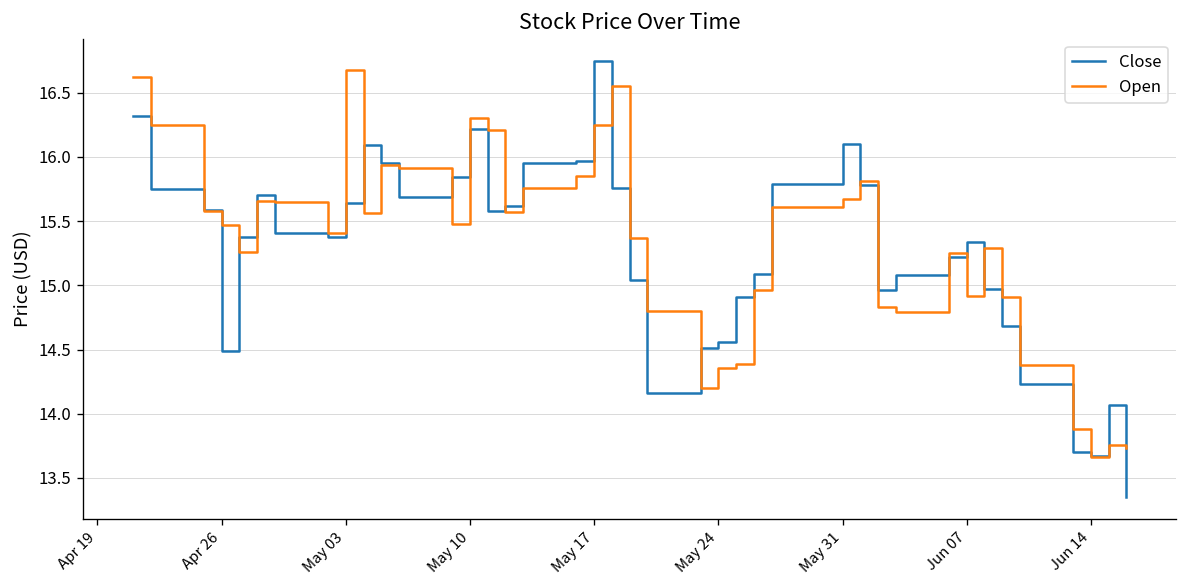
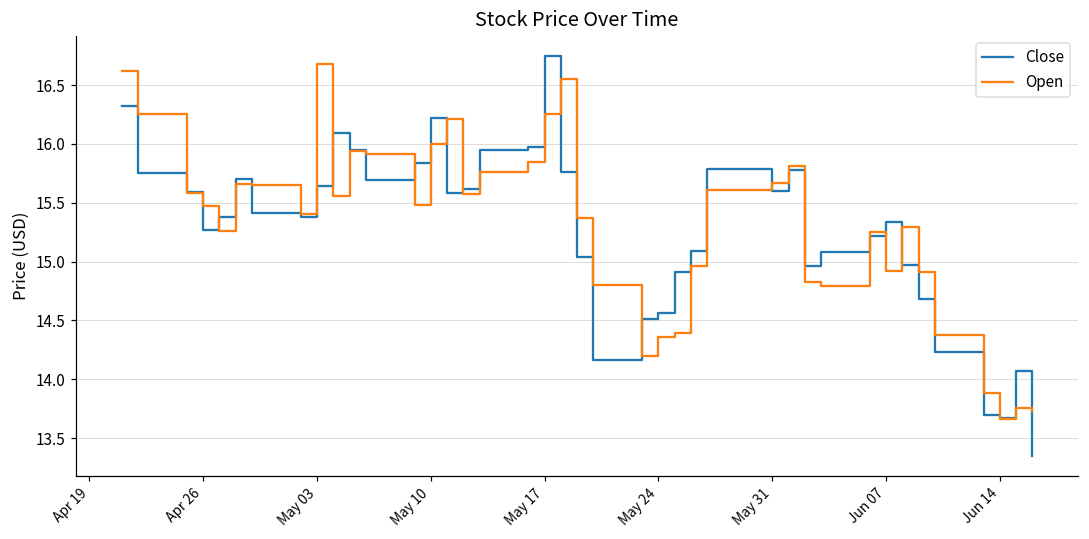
  {
    "Close": {
-     "Apr 26": 14.49,
+     "Apr 26": 15.27,
      "May 03": 15.65,
      "May 10": 16.22,
      "May 17": 16.75,
      "May 24": 14.56,
-     "May 31": 16.10,
+     "May 31": 15.60,
      "Jun 07": 15.34
    },
    "Open": {
      "Apr 26": 15.47,
      "May 03": 16.67,
-     "May 10": 16.3,
+     "May 10": 16.0,
      "May 17": 16.25,
      "May 24": 14.36,
      "May 31": 15.67,
      "Jun 07": 14.9
    }
  }
